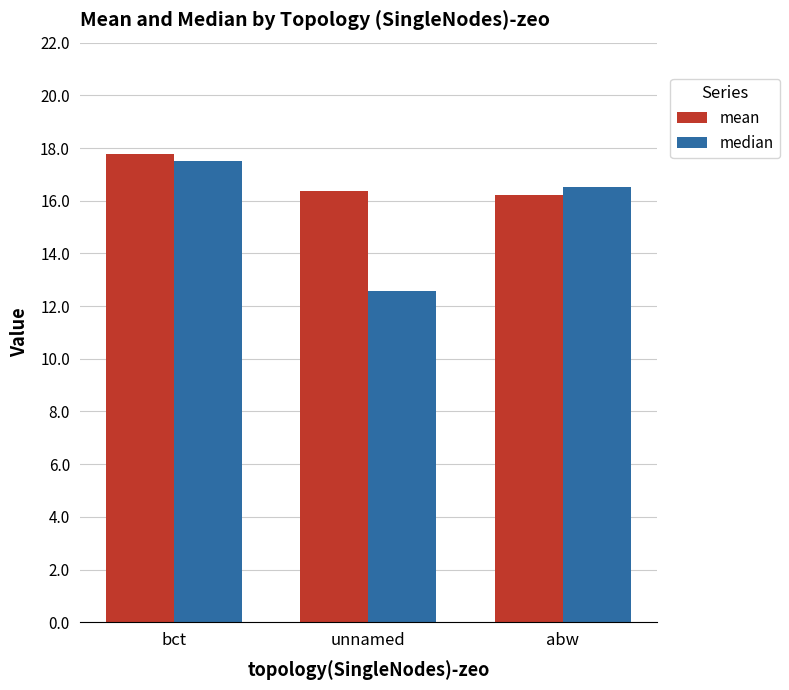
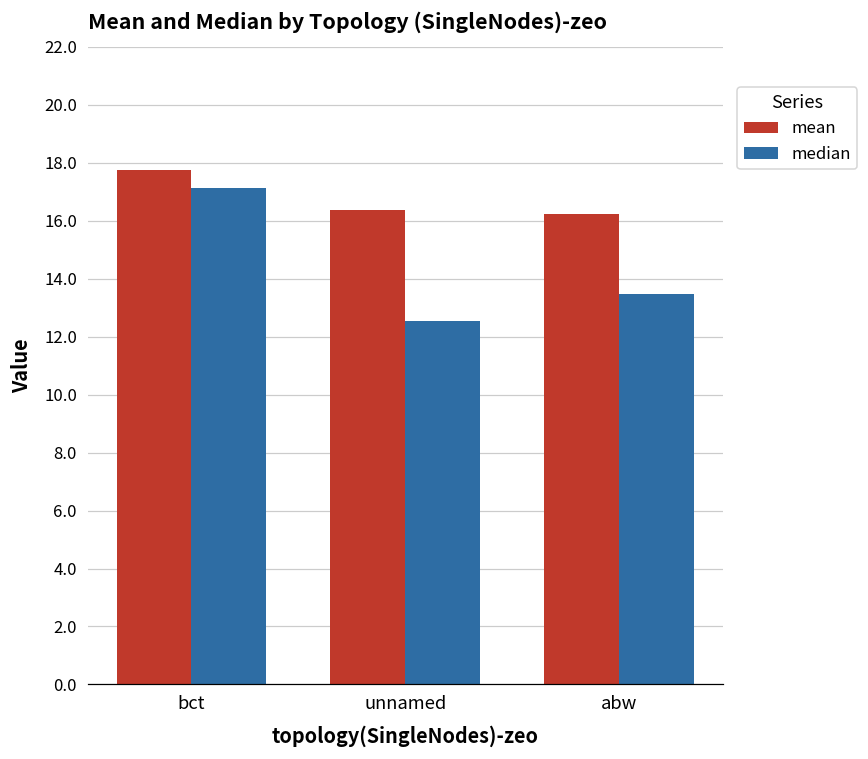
  {
    "mean": {
      "bct": 17.8,
      "unnamed": 16.4,
      "abw": 16.2
    },
    "median": {
-     "bct": 17.5,
+     "bct": 17.1,
      "unnamed": 12.6,
-     "abw": 16.5
+     "abw": 13.5
    }
  }
